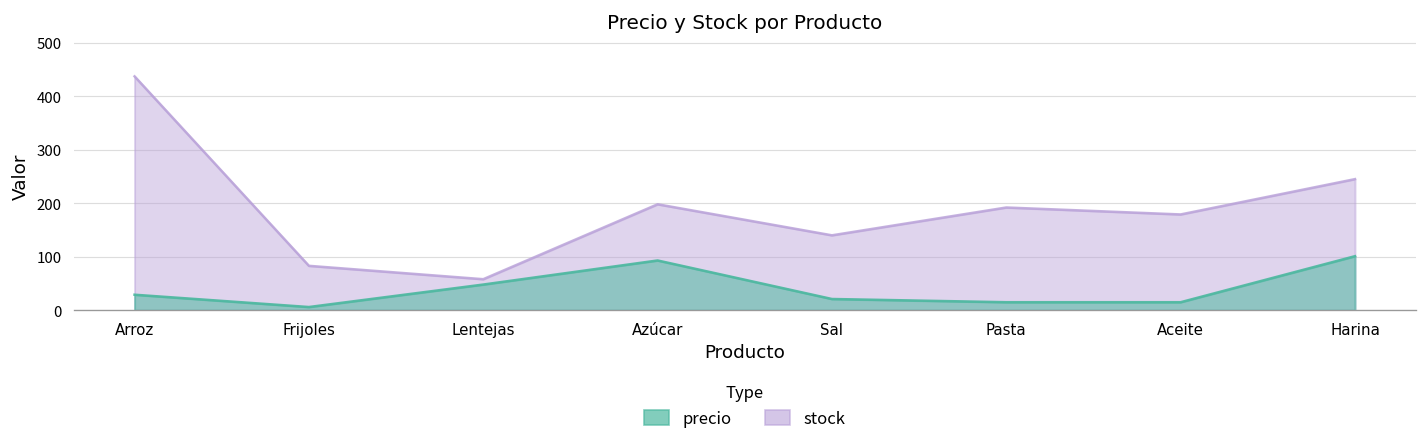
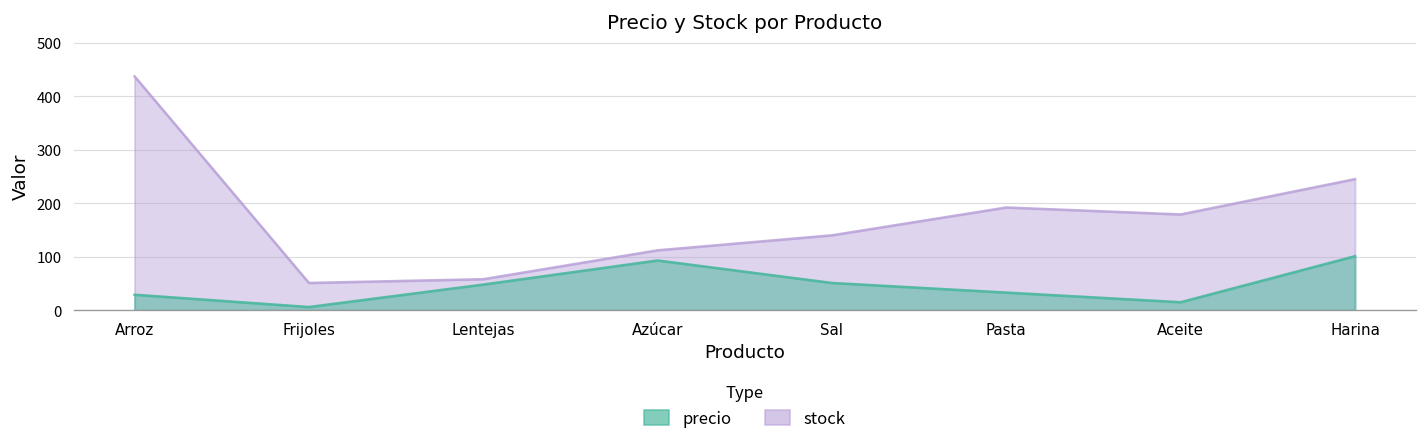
  {
    "stock": {
      "Arroz": 440,
-     "Frijoles": 80,
+     "Frijoles": 50,
      "Lentejas": 60,
-     "Azúcar": 200,
+     "Azúcar": 110,
      "Sal": 140,
      "Pasta": 190,
      "Aceite": 180,
      "Harina": 250
    },
    "precio": {
      "Arroz": 30,
      "Frijoles": 10,
      "Lentejas": 50,
      "Azúcar": 90,
-     "Sal": 20,
-     "Pasta": 20,
+     "Sal": 50,
+     "Pasta": 30,
      "Aceite": 20,
      "Harina": 100
    }
  }
